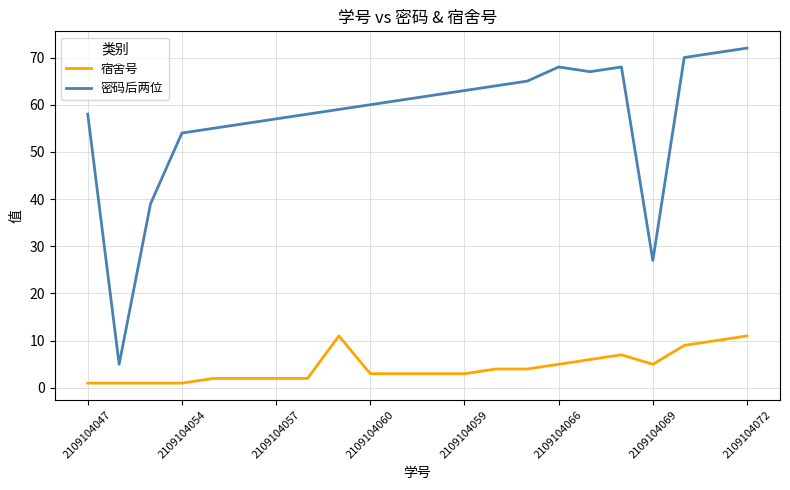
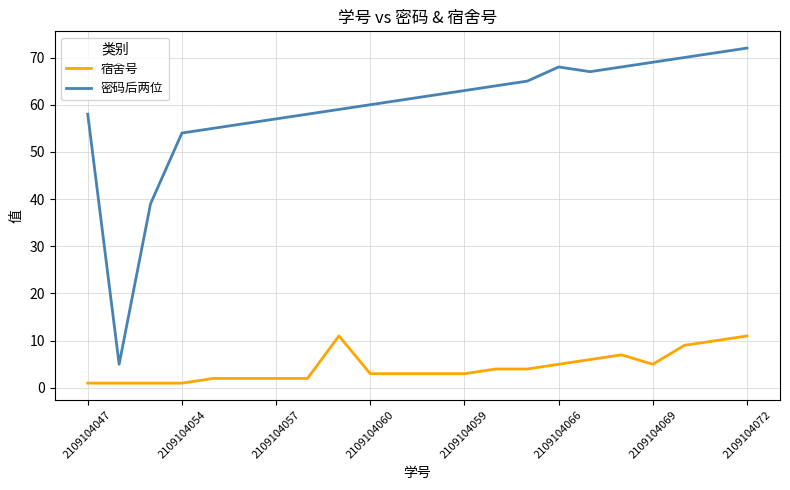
  {
    "宿舍号": {
      "2109104047": 1,
      "2109104054": 1,
      "2109104057": 2,
      "2109104060": 3,
      "2109104059": 3,
      "2109104066": 5,
      "2109104069": 5,
      "2109104072": 11
    },
    "密码后两位": {
      "2109104047": 58,
      "2109104054": 54,
      "2109104057": 57,
      "2109104060": 60,
      "2109104059": 63,
      "2109104066": 68,
-     "2109104069": 27,
+     "2109104069": 69,
      "2109104072": 72
    }
  }
